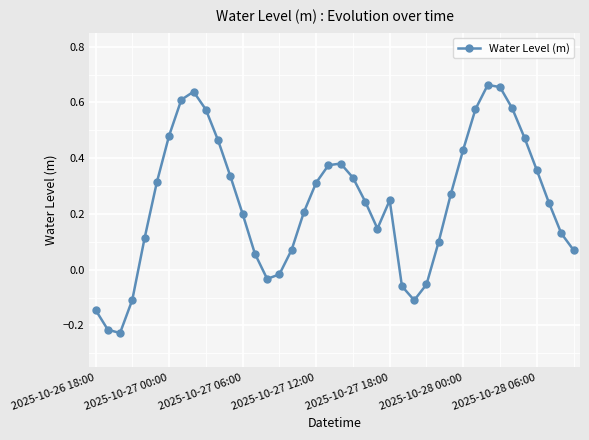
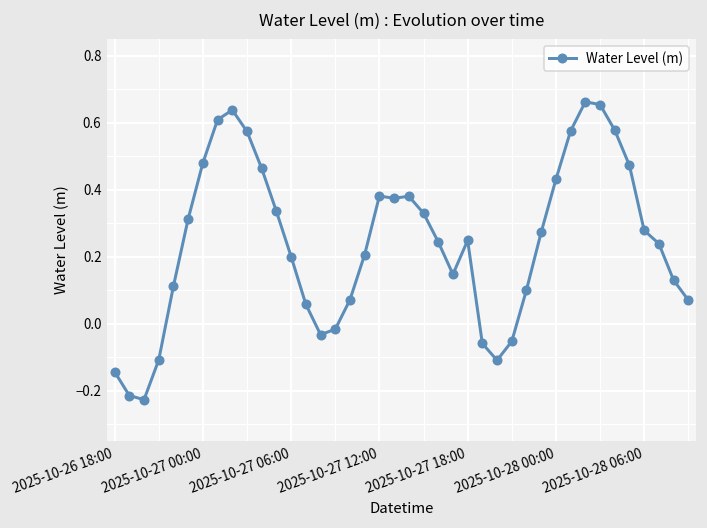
  {
    "2025-10-26 18:00": -0.14,
    "2025-10-27 00:00": 0.48,
    "2025-10-27 06:00": 0.20,
-   "2025-10-27 12:00": 0.31,
+   "2025-10-27 12:00": 0.38,
    "2025-10-27 18:00": 0.25,
    "2025-10-28 00:00": 0.43,
-   "2025-10-28 06:00": 0.36
+   "2025-10-28 06:00": 0.28
  }
